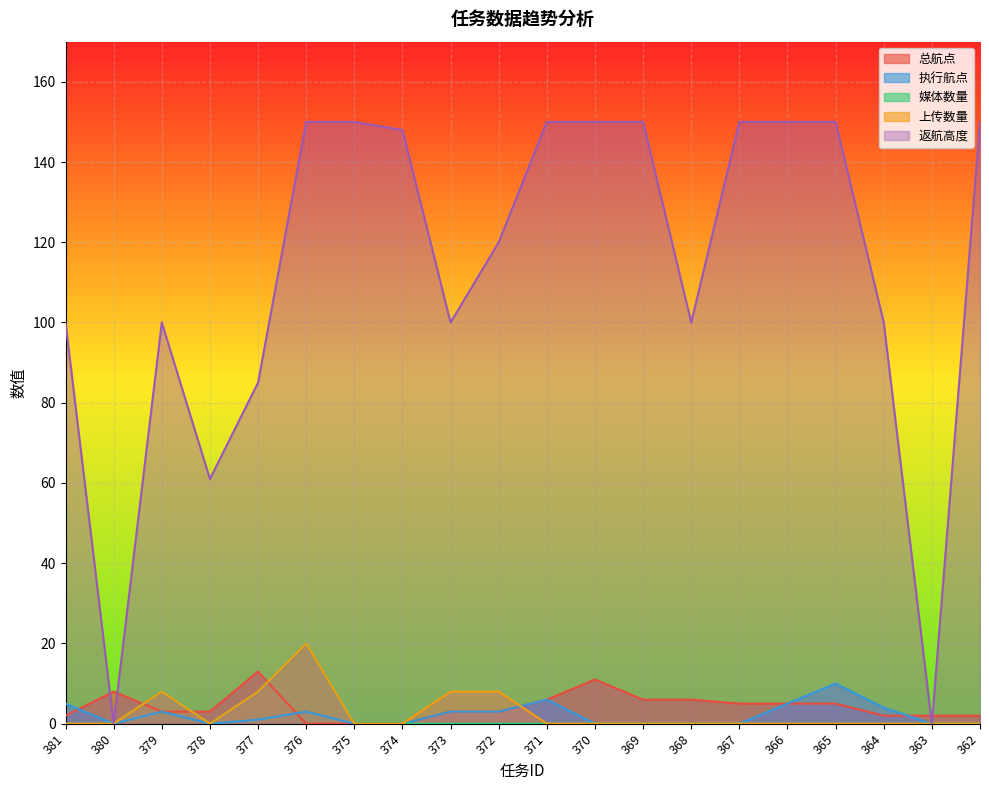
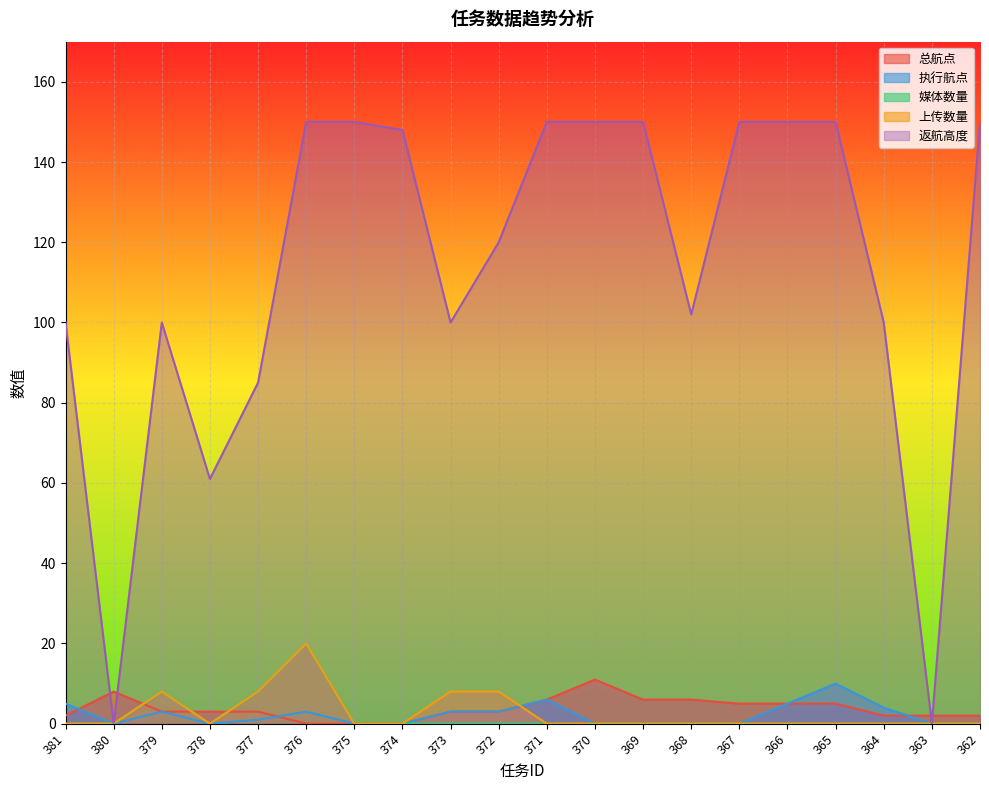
  {
    "总航点": {
      "381": 2,
      "380": 8,
      "378": 3,
-     "377": 13,
+     "377": 3,
      "376": 0,
      "370": 11,
      "369": 6,
      "368": 6,
      "367": 5,
      "365": 5,
      "364": 2,
      "363": 2,
      "362": 2
    },
    "执行航点": {
      "381": 5,
      "377": 1,
      "376": 3,
      "365": 10,
      "364": 4
    },
    "媒体数量": {
      "373": 0,
      "372": 0
    },
    "上传数量": {
      "373": 8,
      "372": 8
    },
    "返航高度": {
      "381": 100,
      "379": 100,
      "378": 61,
      "377": 85,
      "376": 150,
      "375": 150,
      "374": 148,
      "373": 100,
      "372": 120,
      "371": 150,
      "370": 150,
      "369": 150,
-     "368": 100,
+     "368": 102,
      "367": 150,
      "366": 150,
      "365": 150,
      "364": 100,
      "362": 150
    }
  }
